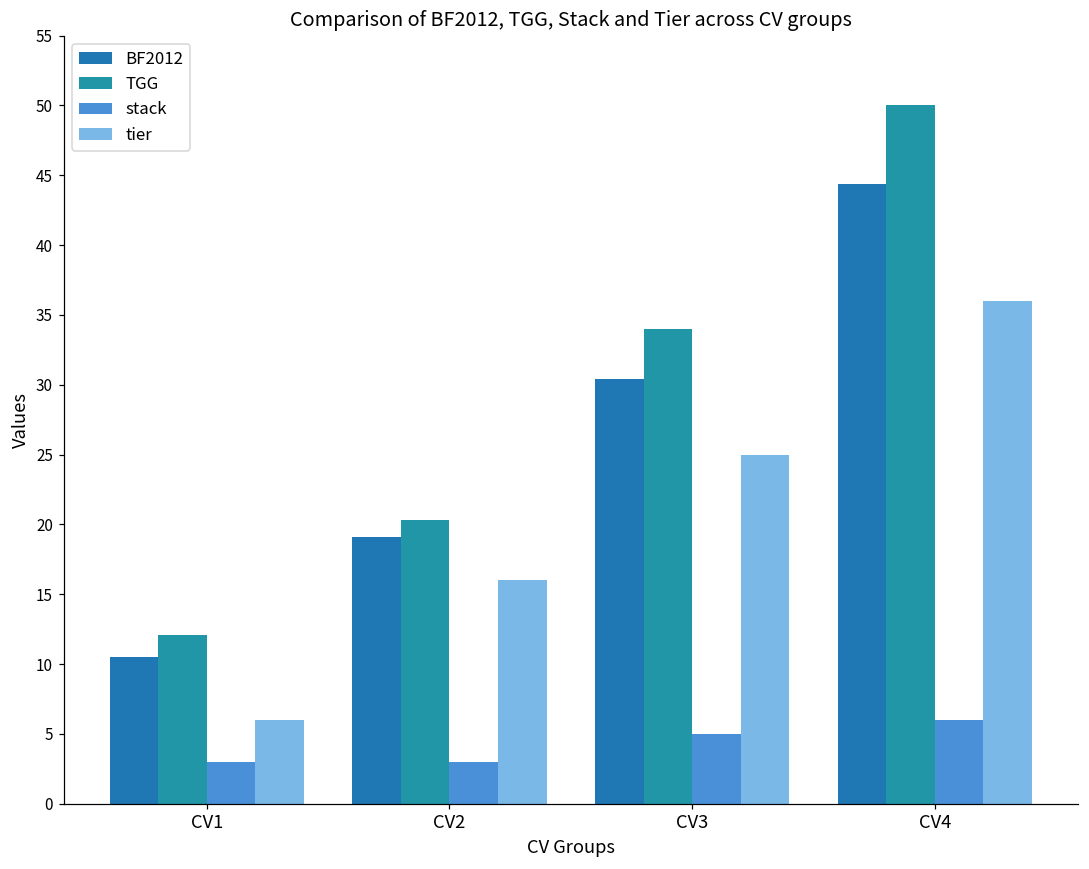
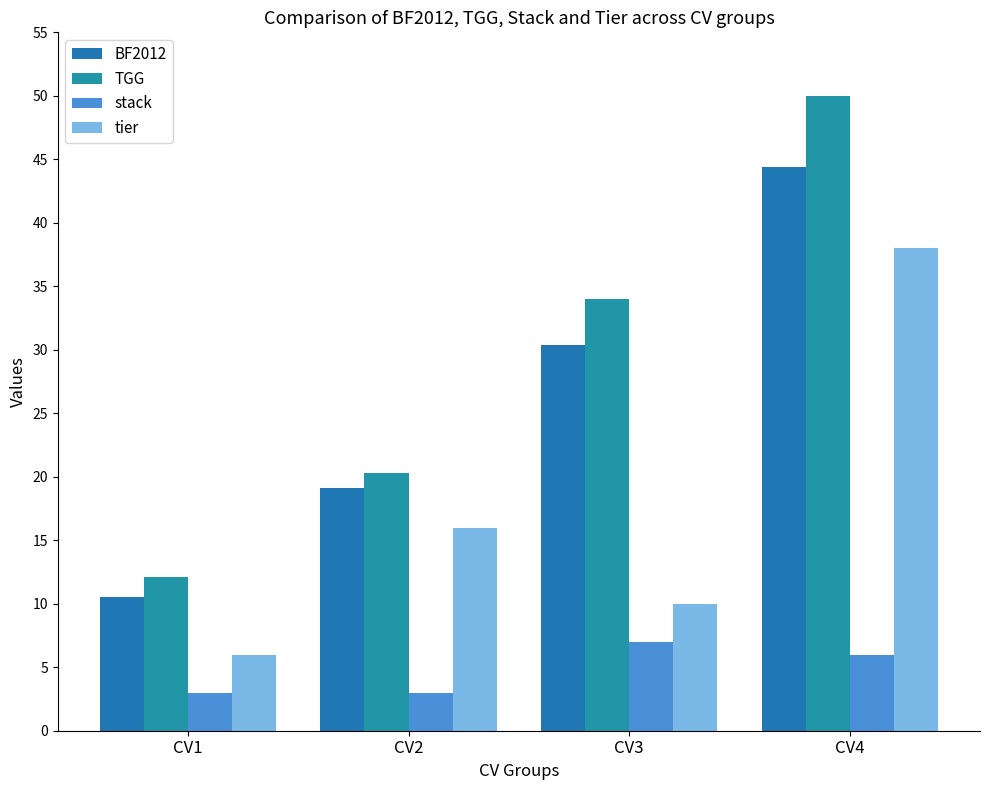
  {
    "stack": {
      "CV1": 3,
      "CV2": 3,
-     "CV3": 5,
+     "CV3": 7,
      "CV4": 6
    },
    "tier": {
      "CV1": 6,
      "CV2": 16,
-     "CV3": 25,
-     "CV4": 36
+     "CV3": 10,
+     "CV4": 38
    }
  }
